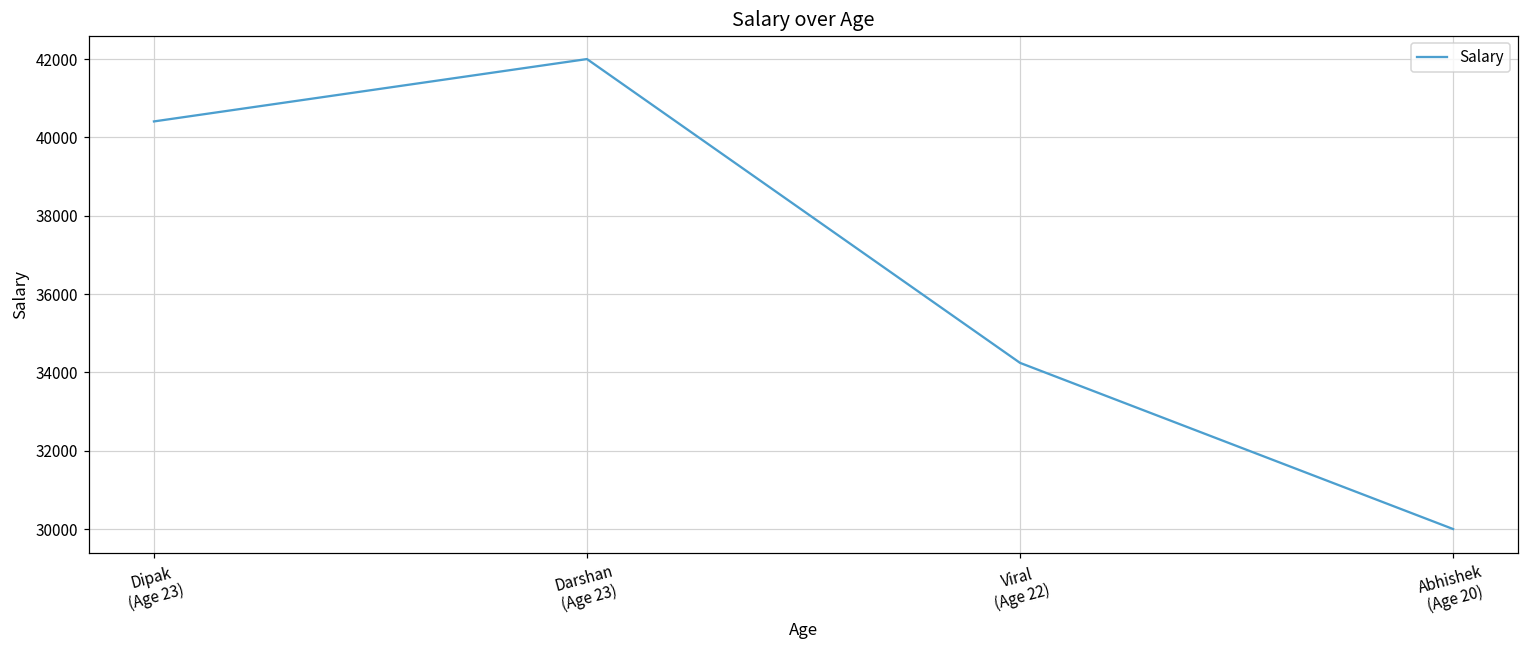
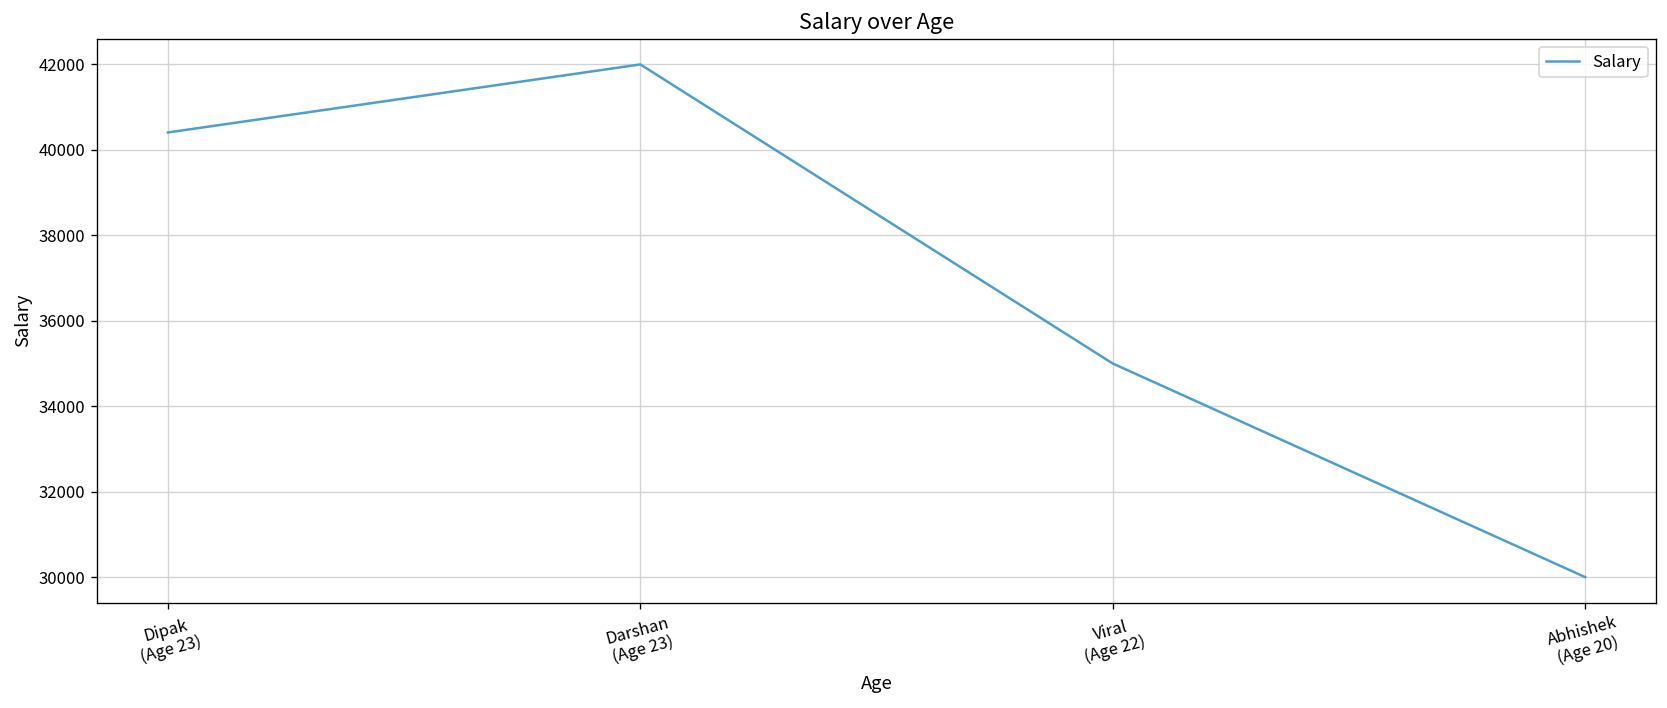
  {
    "Dipak (Age 23)": 40400,
    "Darshan (Age 23)": 42000,
-   "Viral (Age 22)": 34200,
+   "Viral (Age 22)": 35000,
    "Abhishek (Age 20)": 30000
  }
